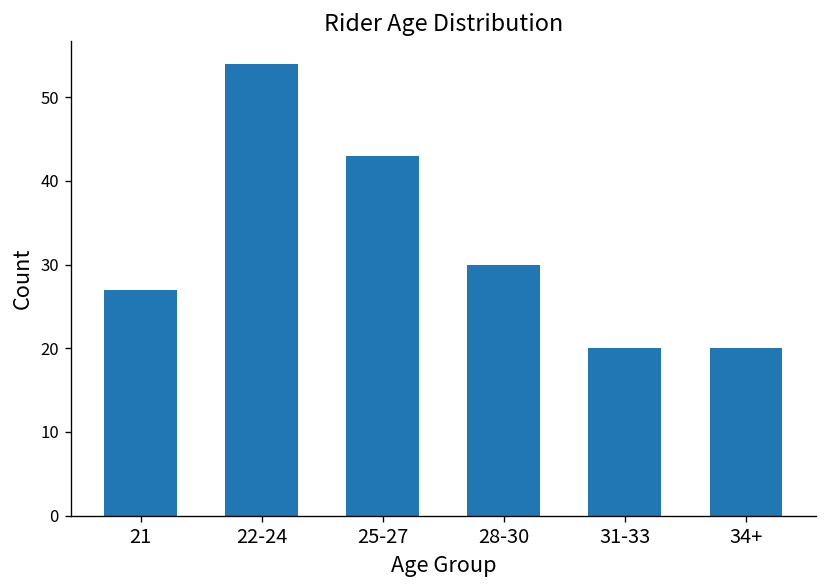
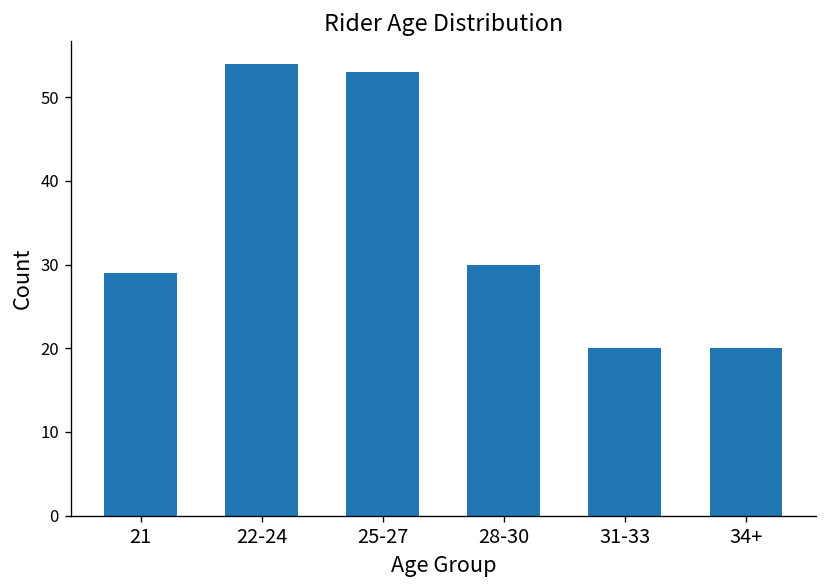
  {
-   "21": 27,
+   "21": 29,
    "22-24": 54,
-   "25-27": 43,
+   "25-27": 53,
    "28-30": 30,
    "31-33": 20,
    "34+": 20
  }
